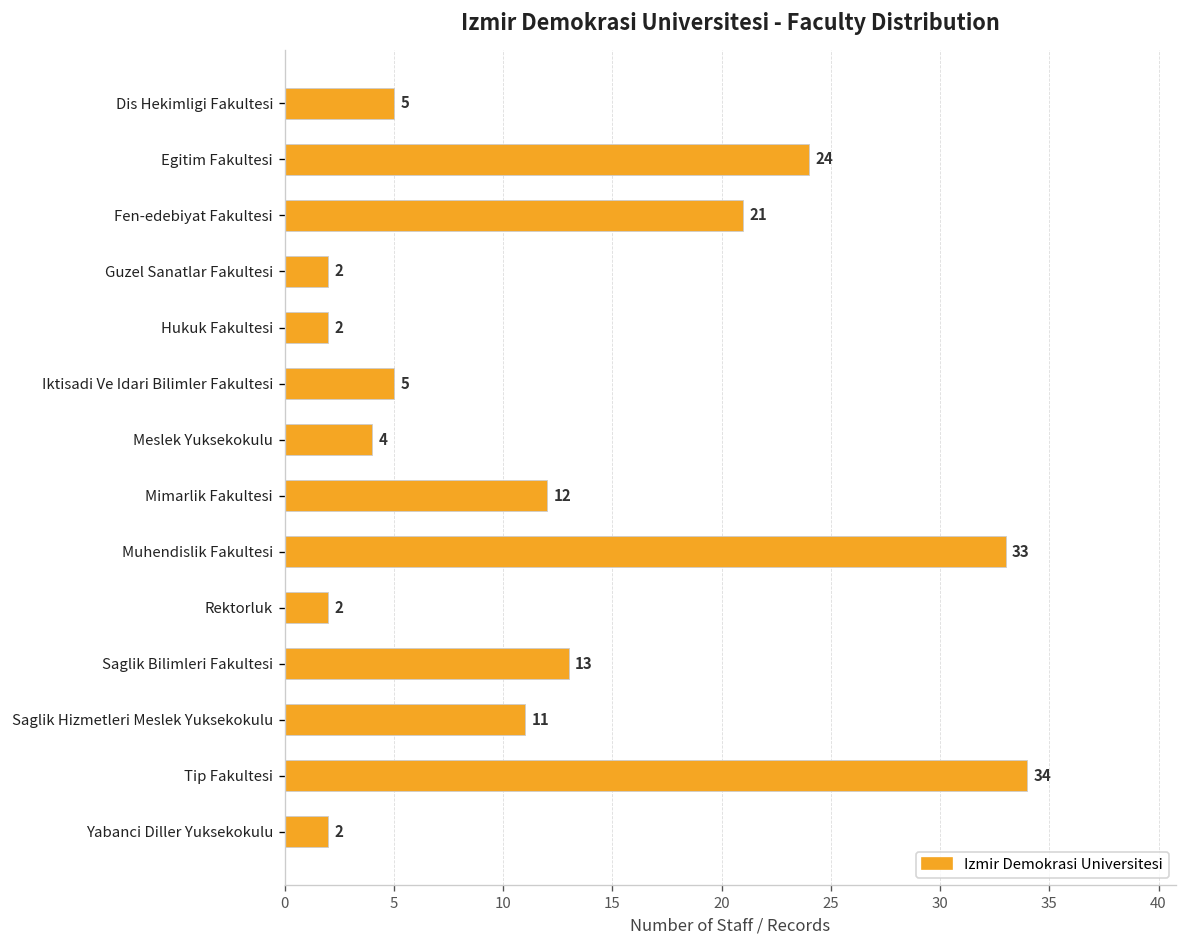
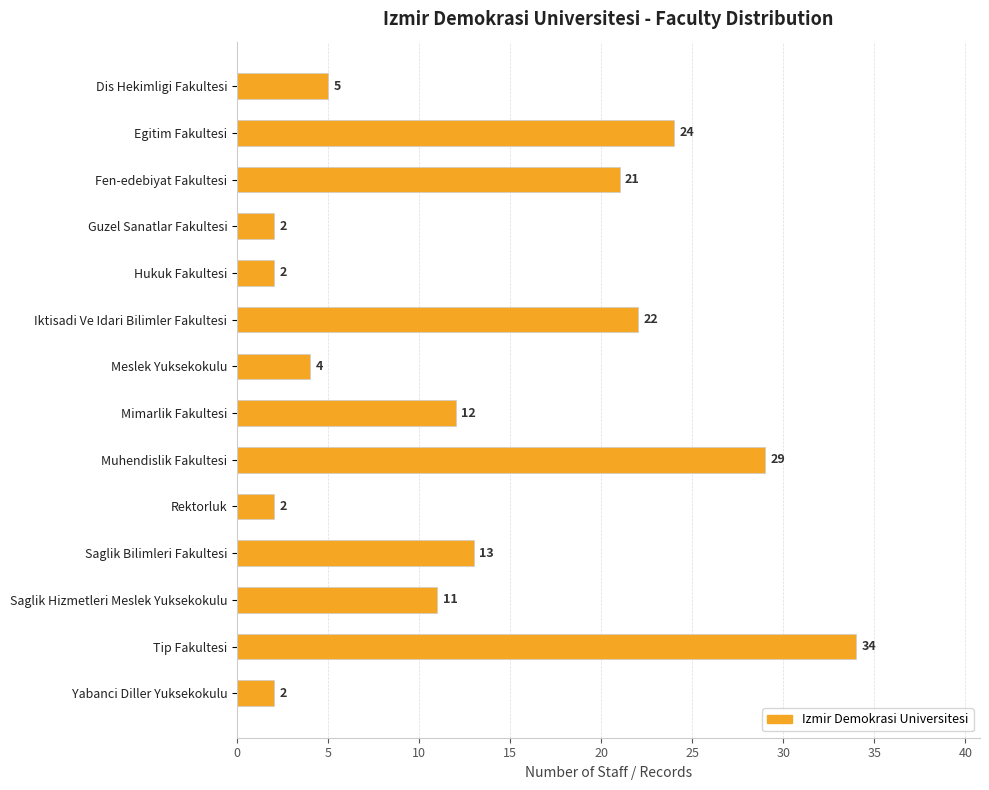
  {
    "Dis Hekimligi Fakultesi": 5,
    "Egitim Fakultesi": 24,
    "Fen-edebiyat Fakultesi": 21,
    "Guzel Sanatlar Fakultesi": 2,
    "Hukuk Fakultesi": 2,
-   "Iktisadi Ve Idari Bilimler Fakultesi": 5,
+   "Iktisadi Ve Idari Bilimler Fakultesi": 22,
    "Meslek Yuksekokulu": 4,
    "Mimarlik Fakultesi": 12,
-   "Muhendislik Fakultesi": 33,
+   "Muhendislik Fakultesi": 29,
    "Rektorluk": 2,
    "Saglik Bilimleri Fakultesi": 13,
    "Saglik Hizmetleri Meslek Yuksekokulu": 11,
    "Tip Fakultesi": 34,
    "Yabanci Diller Yuksekokulu": 2
  }
